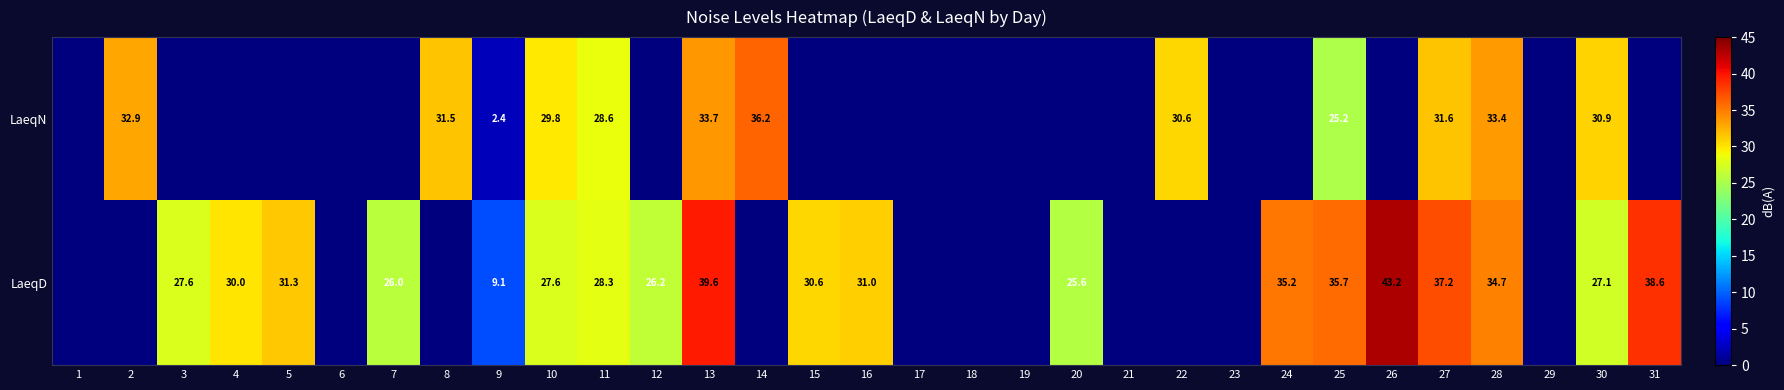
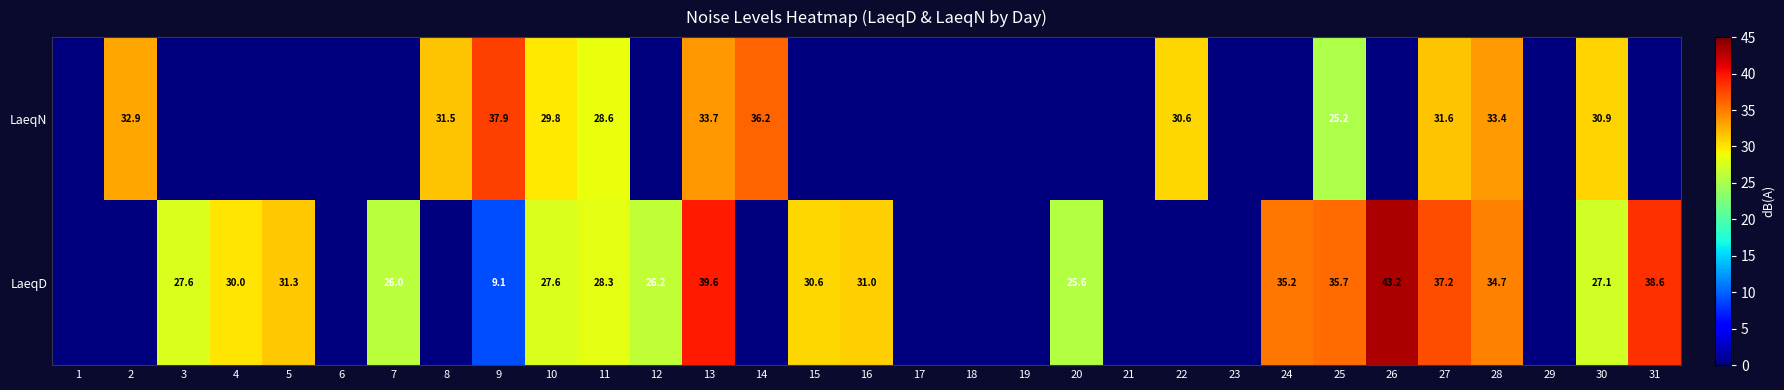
  {
    "LaeqN": {
      "2": 32.9,
      "8": 31.5,
-     "9": 2.4,
+     "9": 37.9,
      "10": 29.8,
      "11": 28.6,
      "13": 33.7,
      "14": 36.2,
      "22": 30.6,
      "25": 25.2,
      "27": 31.6,
      "28": 33.4,
      "30": 30.9
    },
    "LaeqD": {
      "3": 27.6,
      "4": 30.0,
      "5": 31.3,
      "7": 26.0,
      "9": 9.1,
      "10": 27.6,
      "11": 28.3,
      "12": 26.2,
      "13": 39.6,
      "15": 30.6,
      "16": 31.0,
      "20": 25.6,
      "24": 35.2,
      "25": 35.7,
      "26": 43.2,
      "27": 37.2,
      "28": 34.7,
      "30": 27.1,
      "31": 38.6
    }
  }
